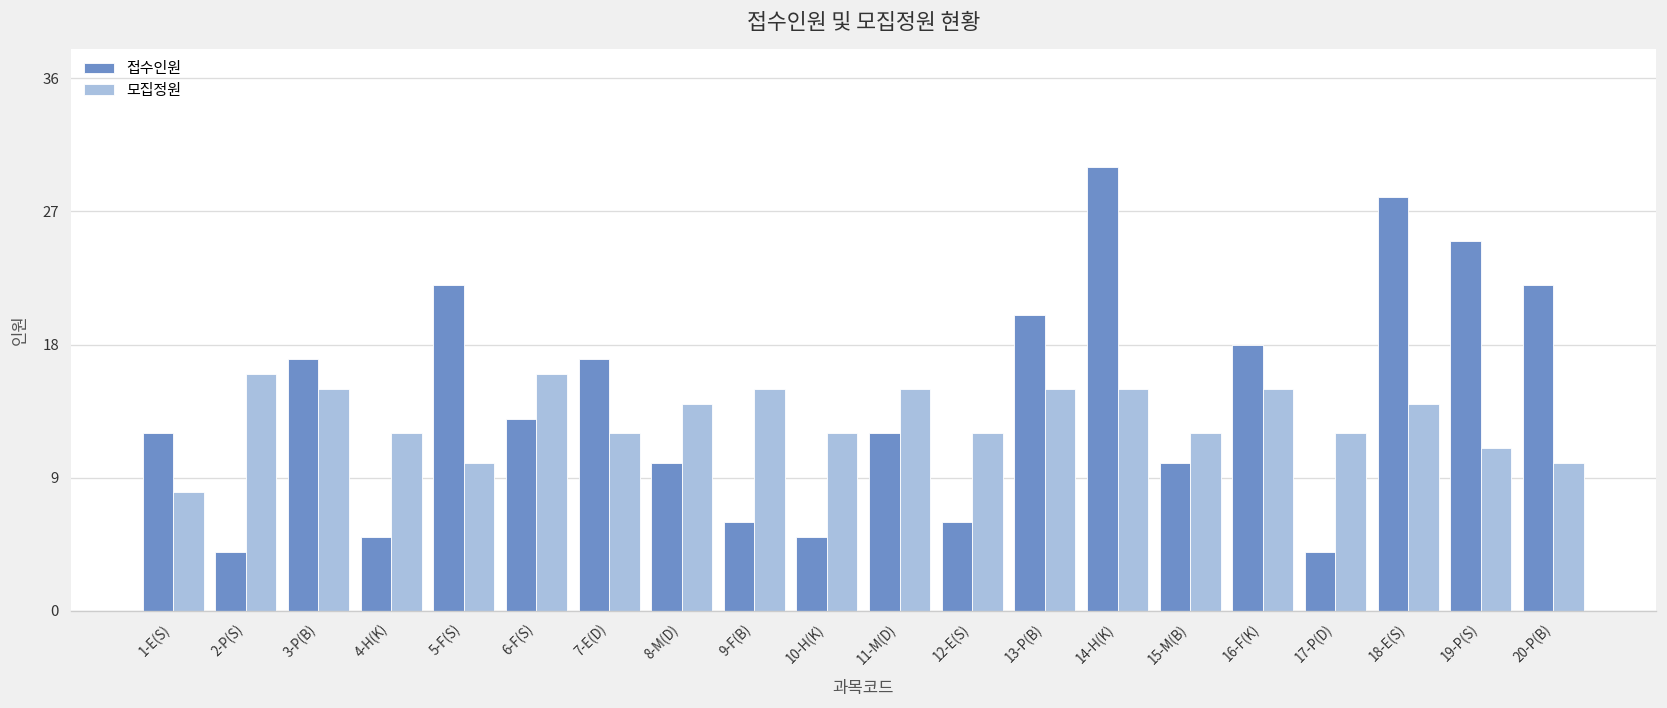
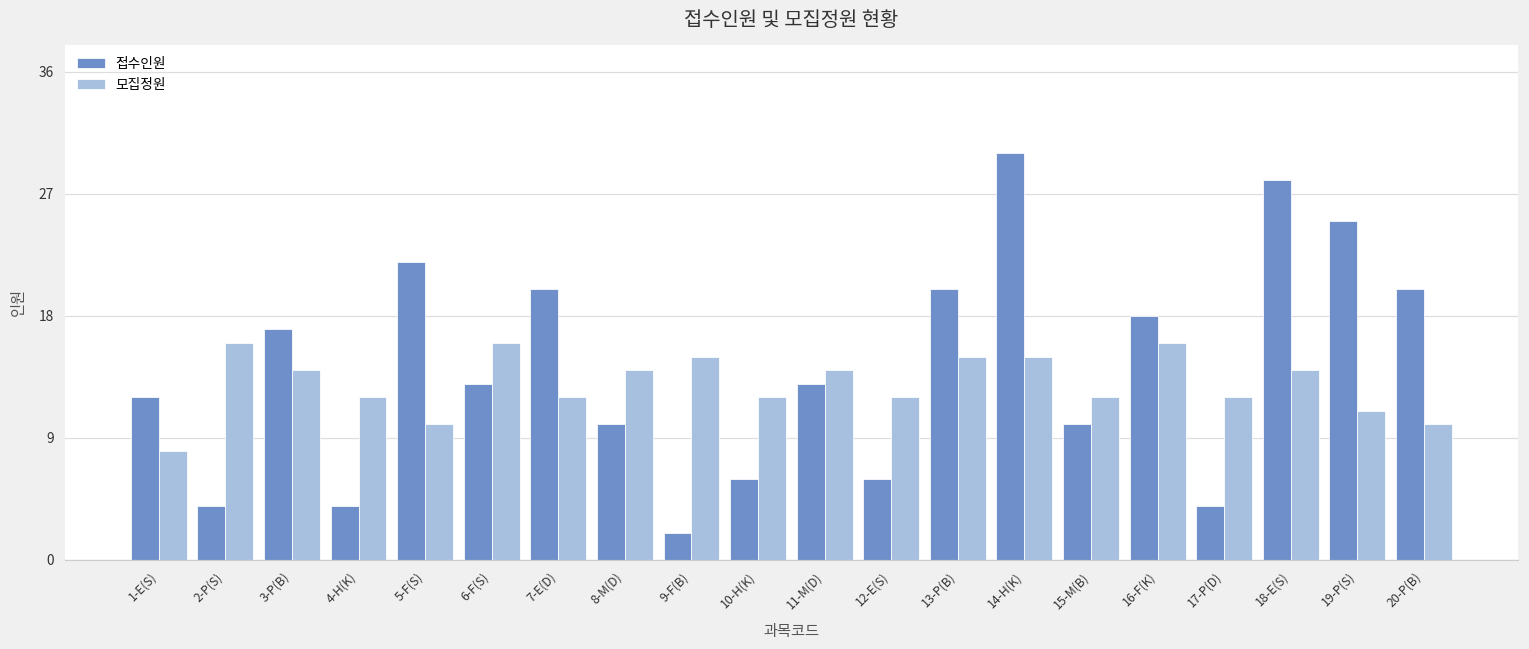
  {
    "접수인원": {
      "1-E(S)": 12,
      "2-P(S)": 4,
      "3-P(B)": 17,
-     "4-H(K)": 5,
+     "4-H(K)": 4,
      "5-F(S)": 22,
      "6-F(S)": 13,
-     "7-E(D)": 17,
+     "7-E(D)": 20,
      "8-M(D)": 10,
-     "9-F(B)": 6,
-     "10-H(K)": 5,
-     "11-M(D)": 12,
+     "9-F(B)": 2,
+     "10-H(K)": 6,
+     "11-M(D)": 13,
      "12-E(S)": 6,
      "13-P(B)": 20,
      "14-H(K)": 30,
      "15-M(B)": 10,
      "16-F(K)": 18,
      "17-P(D)": 4,
      "18-E(S)": 28,
      "19-P(S)": 25,
-     "20-P(B)": 22
+     "20-P(B)": 20
    },
    "모집정원": {
      "1-E(S)": 8,
      "2-P(S)": 16,
-     "3-P(B)": 15,
+     "3-P(B)": 14,
      "4-H(K)": 12,
      "5-F(S)": 10,
      "6-F(S)": 16,
      "7-E(D)": 12,
      "8-M(D)": 14,
      "9-F(B)": 15,
      "10-H(K)": 12,
-     "11-M(D)": 15,
+     "11-M(D)": 14,
      "12-E(S)": 12,
      "13-P(B)": 15,
      "14-H(K)": 15,
      "15-M(B)": 12,
-     "16-F(K)": 15,
+     "16-F(K)": 16,
      "17-P(D)": 12,
      "18-E(S)": 14,
      "19-P(S)": 11,
      "20-P(B)": 10
    }
  }
